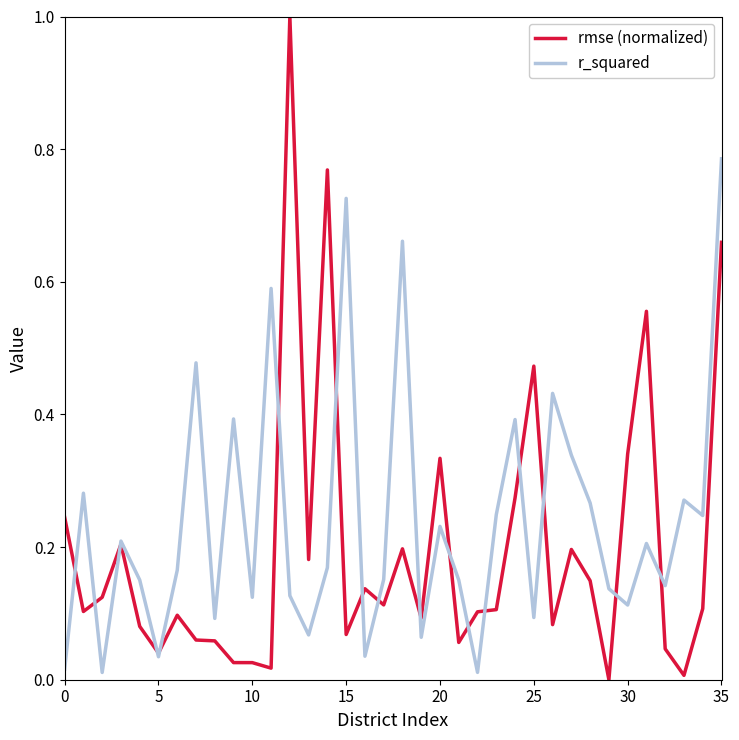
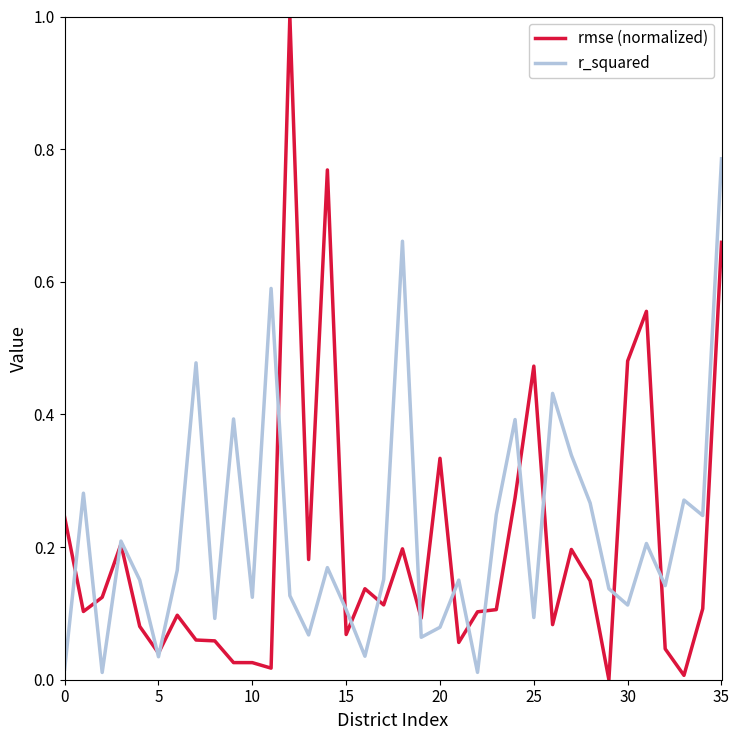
  {
    "rmse (normalized)": {
      "0": 0.24,
      "5": 0.04,
      "10": 0.03,
      "15": 0.07,
      "20": 0.33,
      "25": 0.47,
-     "30": 0.34,
+     "30": 0.48,
      "35": 0.66
    },
    "r_squared": {
      "0": 0.02,
      "5": 0.03,
      "10": 0.12,
-     "15": 0.73,
-     "20": 0.23,
+     "15": 0.11,
+     "20": 0.08,
      "25": 0.09,
      "30": 0.11,
      "35": 0.79
    }
  }
